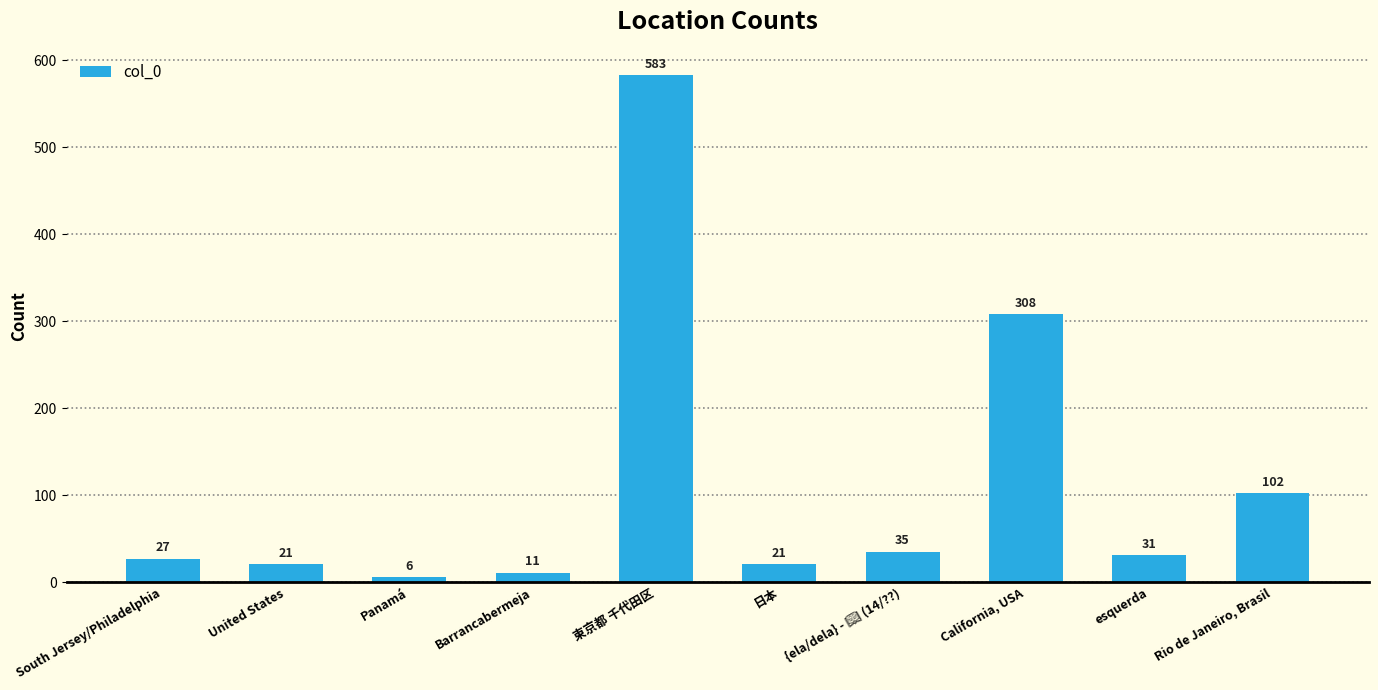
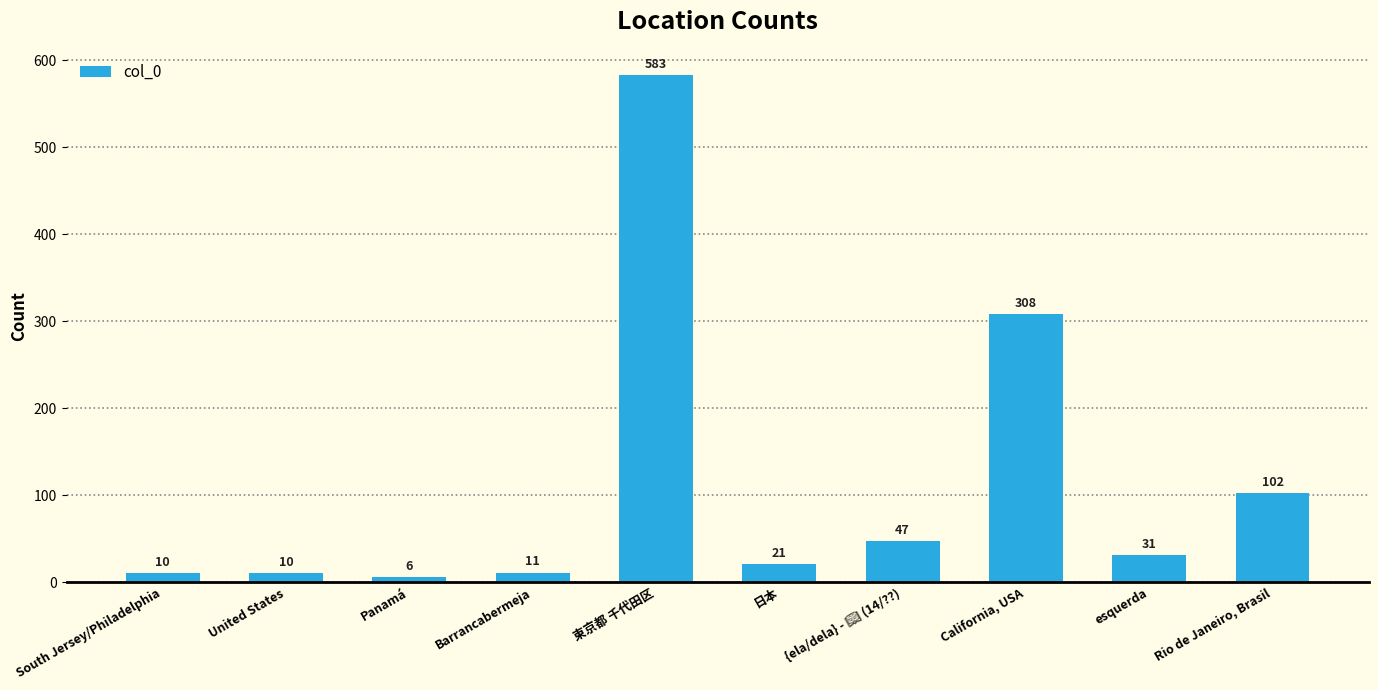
  {
-   "South Jersey/Philadelphia": 27,
-   "United States": 21,
+   "South Jersey/Philadelphia": 10,
+   "United States": 10,
    "Panamá": 6,
    "Barrancabermeja": 11,
    "東京都 千代田区": 583,
    "日本": 21,
-   "{ela/dela} - 📖 (14/??)": 35,
+   "{ela/dela} - 📖 (14/??)": 47,
    "California, USA": 308,
    "esquerda": 31,
    "Rio de Janeiro, Brasil": 102
  }
